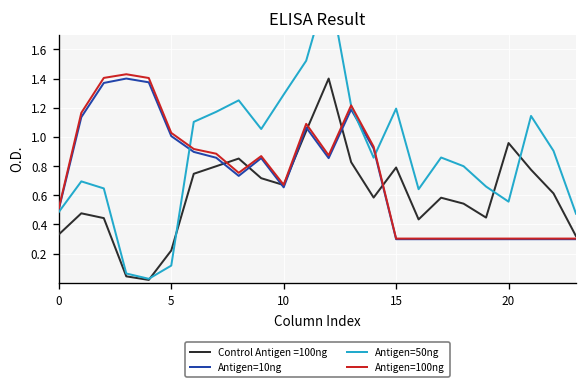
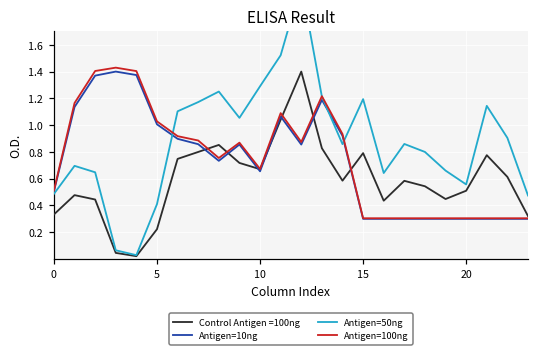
  {
    "Control Antigen =100ng": {
      "0": 0.33,
      "5": 0.22,
      "15": 0.79,
-     "20": 0.96
+     "20": 0.51
    },
    "Antigen=10ng": {
      "5": 1.01
    },
    "Antigen=50ng": {
-     "5": 0.12,
+     "5": 0.41,
      "10": 1.29,
      "15": 1.19,
      "20": 0.56
    },
    "Antigen=100ng": {
      "5": 1.03
    }
  }
